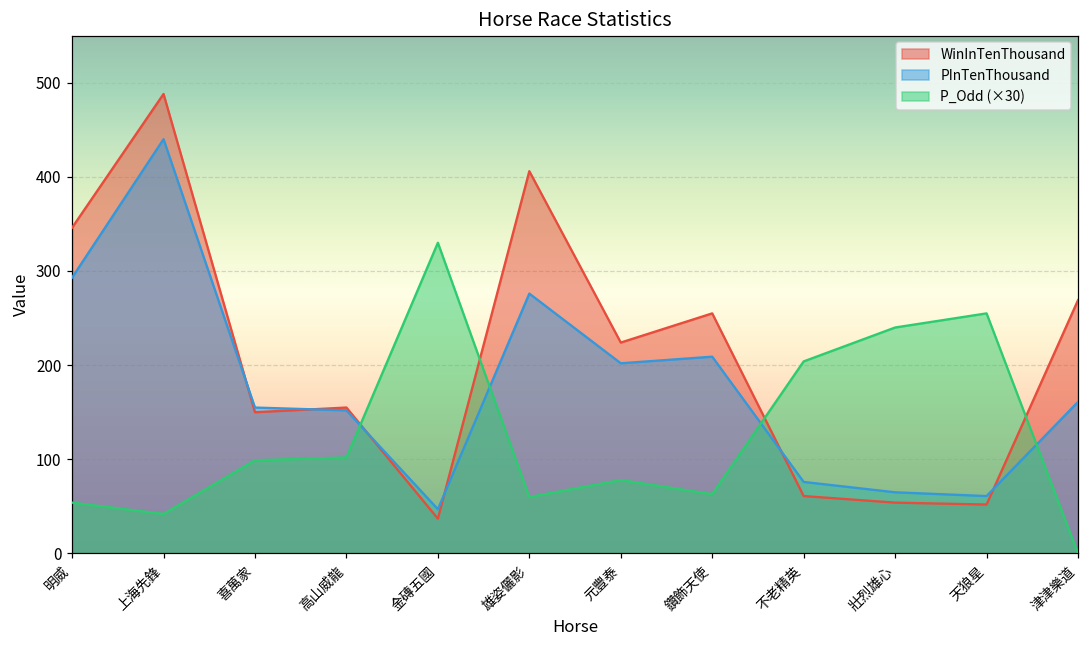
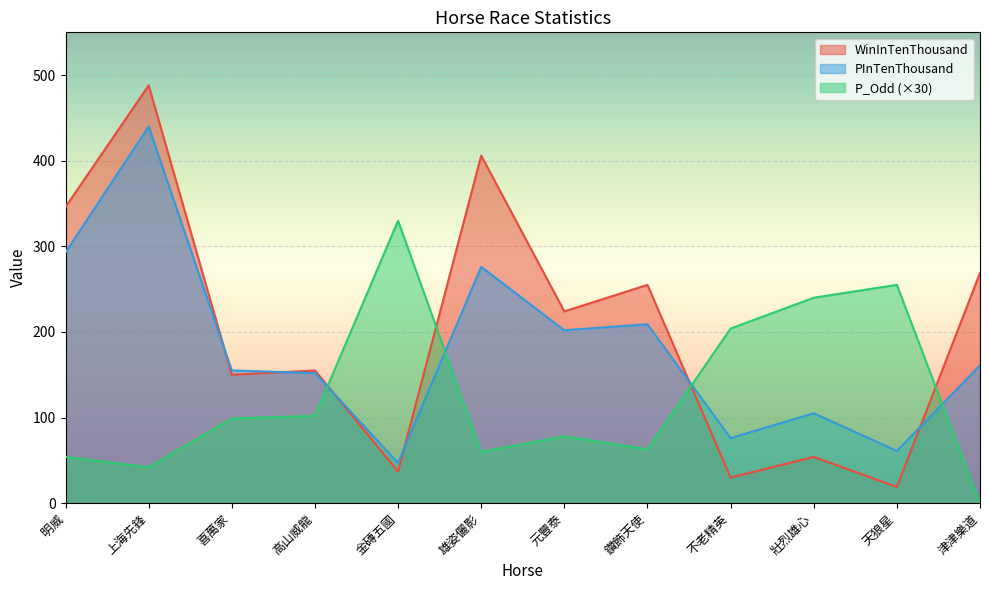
  {
    "WinInTenThousand": {
      "明威": 350,
      "上海先鋒": 490,
      "喜萬家": 150,
      "高山威龍": 160,
      "金磚五國": 40,
      "雄姿儷影": 410,
      "元豐泰": 220,
      "鑽飾天使": 260,
-     "不老精英": 60,
+     "不老精英": 30,
      "壯烈雄心": 50,
-     "天狼星": 50,
+     "天狼星": 20,
      "津津樂道": 270
    },
    "PInTenThousand": {
      "明威": 290,
      "上海先鋒": 440,
      "喜萬家": 160,
      "高山威龍": 150,
      "金磚五國": 50,
      "雄姿儷影": 280,
      "元豐泰": 200,
      "鑽飾天使": 210,
      "不老精英": 80,
-     "壯烈雄心": 70,
+     "壯烈雄心": 110,
      "天狼星": 60,
      "津津樂道": 160
    },
    "P_Odd (×30)": {
      "明威": 50,
      "上海先鋒": 40,
      "喜萬家": 100,
      "高山威龍": 100,
      "金磚五國": 330,
      "雄姿儷影": 60,
      "元豐泰": 80,
      "鑽飾天使": 60,
      "不老精英": 200,
      "壯烈雄心": 240,
      "天狼星": 260,
      "津津樂道": 0
    }
  }
